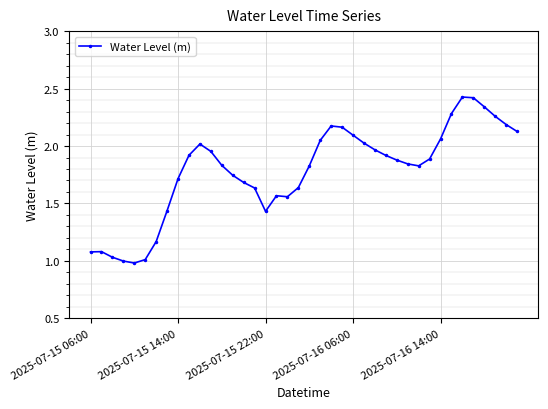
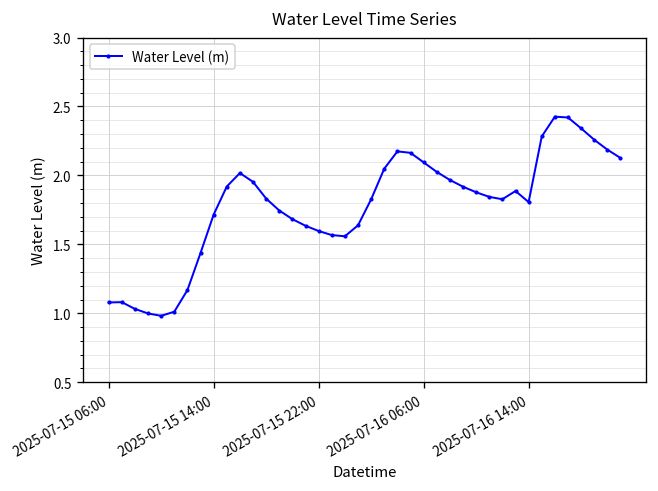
  {
    "2025-07-15 06:00": 1.08,
    "2025-07-15 14:00": 1.72,
-   "2025-07-15 22:00": 1.43,
+   "2025-07-15 22:00": 1.60,
    "2025-07-16 06:00": 2.09,
-   "2025-07-16 14:00": 2.06
+   "2025-07-16 14:00": 1.81
  }
